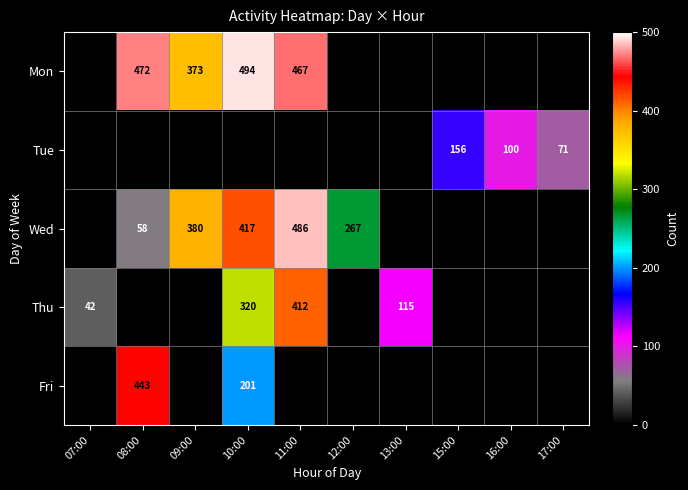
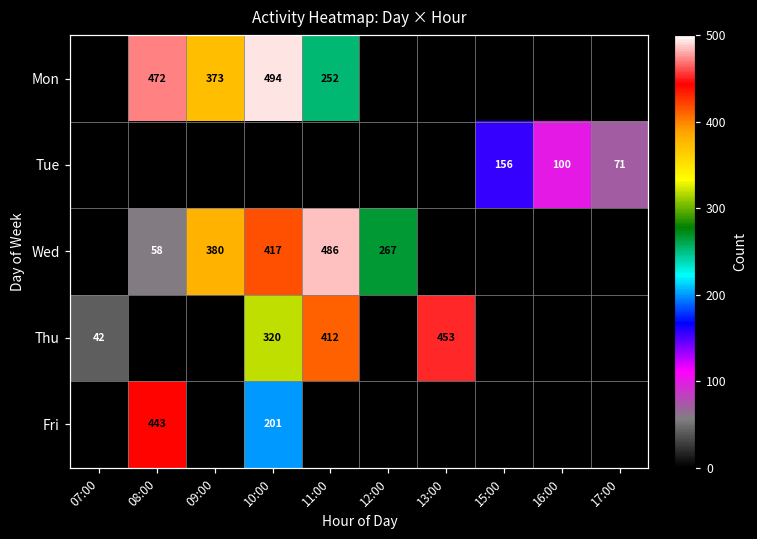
  {
    "Mon": {
      "08:00": 472,
      "09:00": 373,
      "10:00": 494,
-     "11:00": 467
+     "11:00": 252
    },
    "Tue": {
      "15:00": 156,
      "16:00": 100,
      "17:00": 71
    },
    "Wed": {
      "08:00": 58,
      "09:00": 380,
      "10:00": 417,
      "11:00": 486,
      "12:00": 267
    },
    "Thu": {
      "07:00": 42,
      "10:00": 320,
      "11:00": 412,
-     "13:00": 115
+     "13:00": 453
    },
    "Fri": {
      "08:00": 443,
      "10:00": 201
    }
  }
